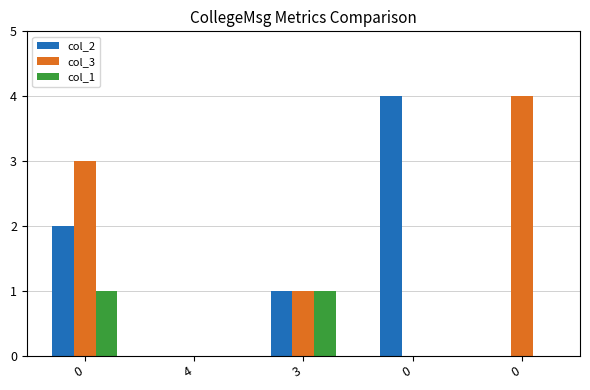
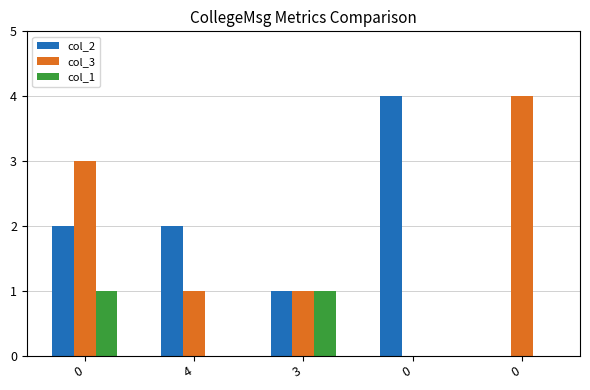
  {
    "col_2": {
-     "4": 0,
+     "4": 2,
      "3": 1
    },
    "col_3": {
-     "4": 0,
+     "4": 1,
      "3": 1
    },
    "col_1": {
      "4": 0,
      "3": 1
    }
  }
